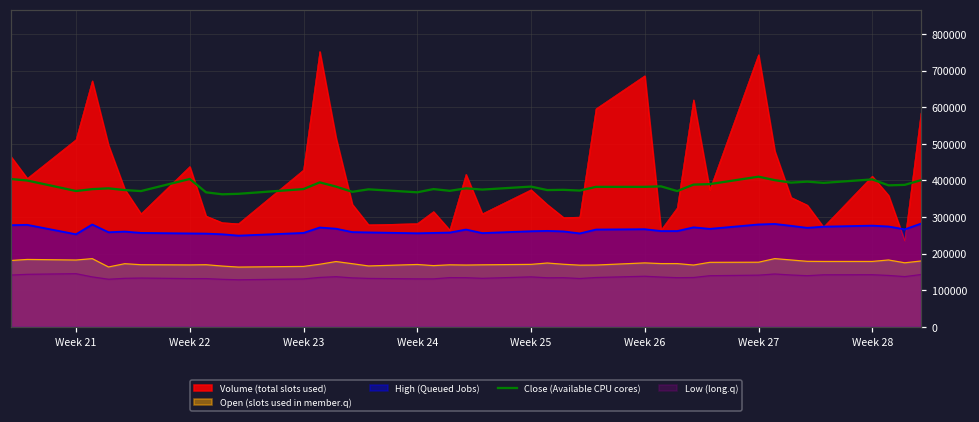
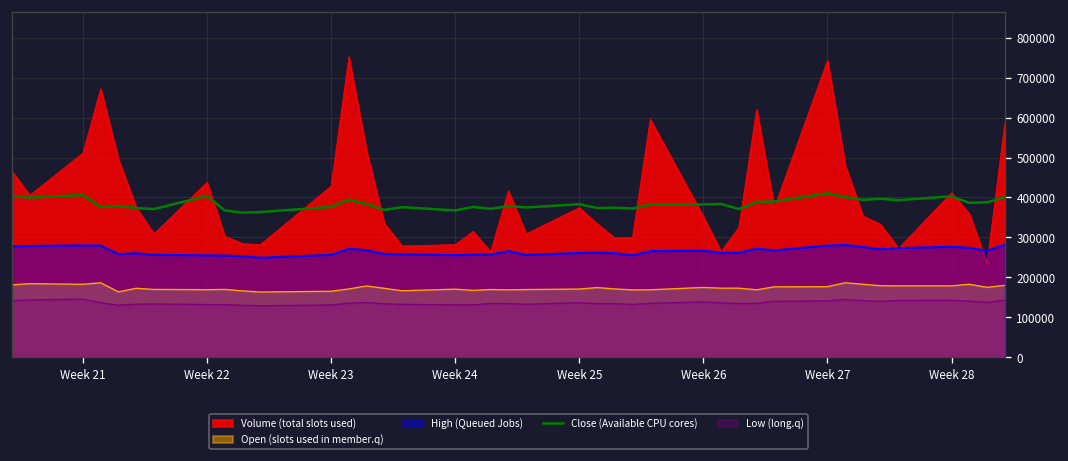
  {
    "Volume (total slots used)": {
      "Week 21": 510000,
      "Week 22": 440000,
      "Week 23": 430000,
      "Week 24": 280000,
      "Week 25": 370000,
-     "Week 26": 690000,
+     "Week 26": 350000,
      "Week 27": 740000,
      "Week 28": 410000
    },
    "Open (slots used in member.q)": {
      "Week 21": 180000,
      "Week 22": 170000,
      "Week 23": 170000,
      "Week 24": 170000,
      "Week 25": 170000,
      "Week 26": 170000,
      "Week 27": 180000,
      "Week 28": 180000
    },
    "High (Queued Jobs)": {
-     "Week 21": 250000,
+     "Week 21": 280000,
      "Week 22": 260000,
      "Week 23": 260000,
      "Week 24": 260000,
      "Week 25": 260000,
      "Week 26": 270000,
      "Week 27": 280000,
      "Week 28": 280000
    },
    "Close (Available CPU cores)": {
-     "Week 21": 370000,
+     "Week 21": 410000,
      "Week 22": 400000,
      "Week 23": 380000,
      "Week 24": 370000,
      "Week 25": 380000,
      "Week 26": 380000,
      "Week 27": 410000,
      "Week 28": 400000
    },
    "Low (long.q)": {
      "Week 21": 150000,
      "Week 22": 130000,
      "Week 23": 130000,
      "Week 24": 130000,
      "Week 25": 140000,
      "Week 26": 140000,
      "Week 27": 140000,
      "Week 28": 140000
    }
  }
